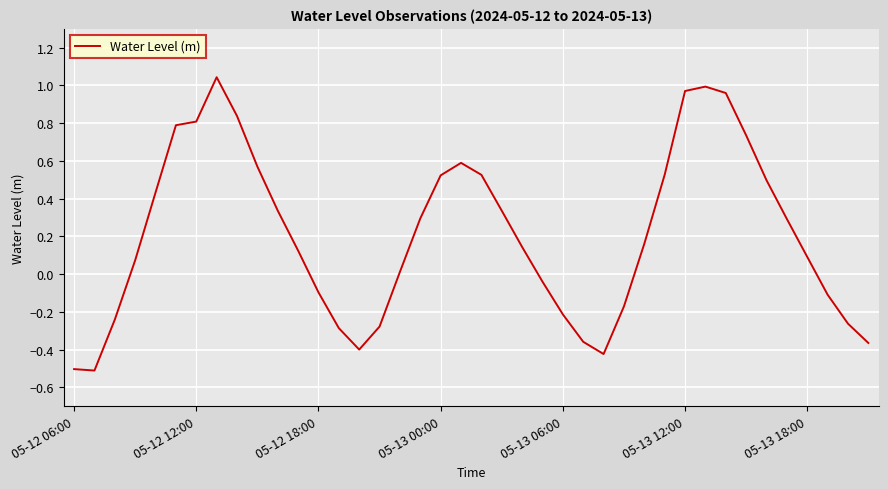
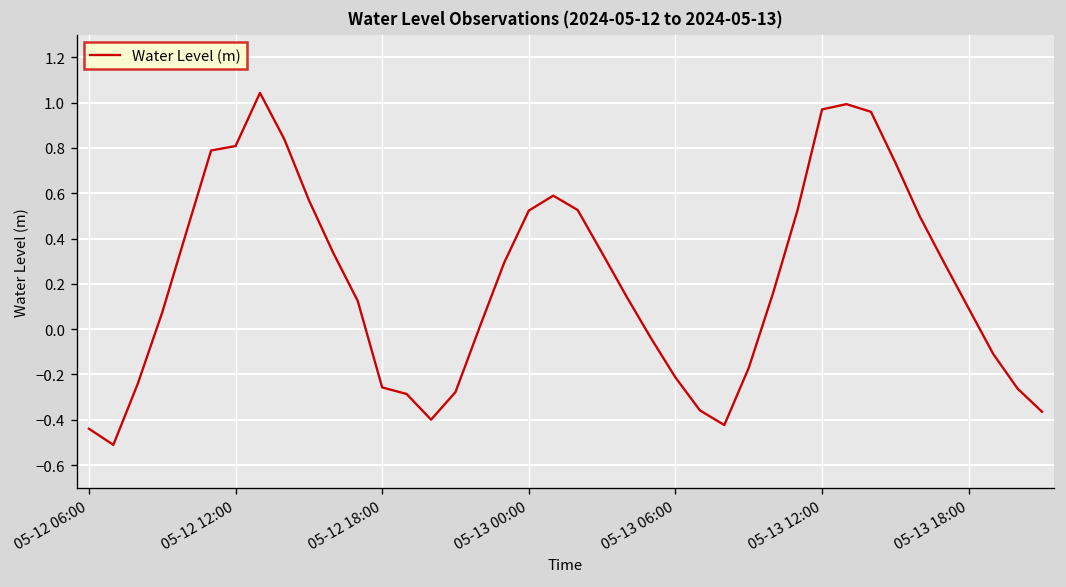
  {
-   "05-12 06:00": -0.50,
+   "05-12 06:00": -0.44,
    "05-12 12:00": 0.81,
-   "05-12 18:00": -0.10,
+   "05-12 18:00": -0.26,
    "05-13 00:00": 0.52,
    "05-13 06:00": -0.21,
    "05-13 12:00": 0.97,
    "05-13 18:00": 0.09
  }
